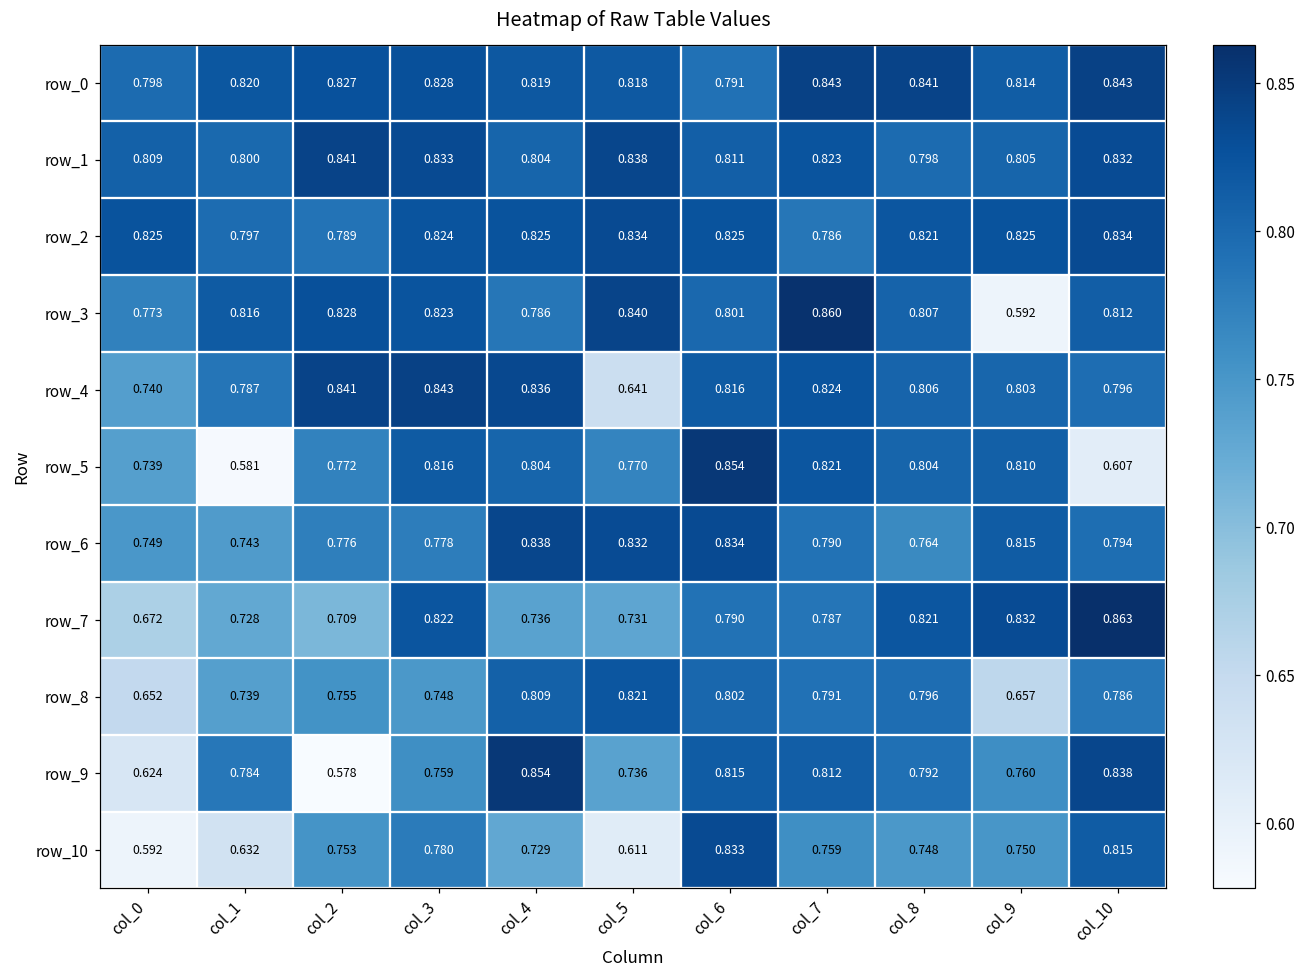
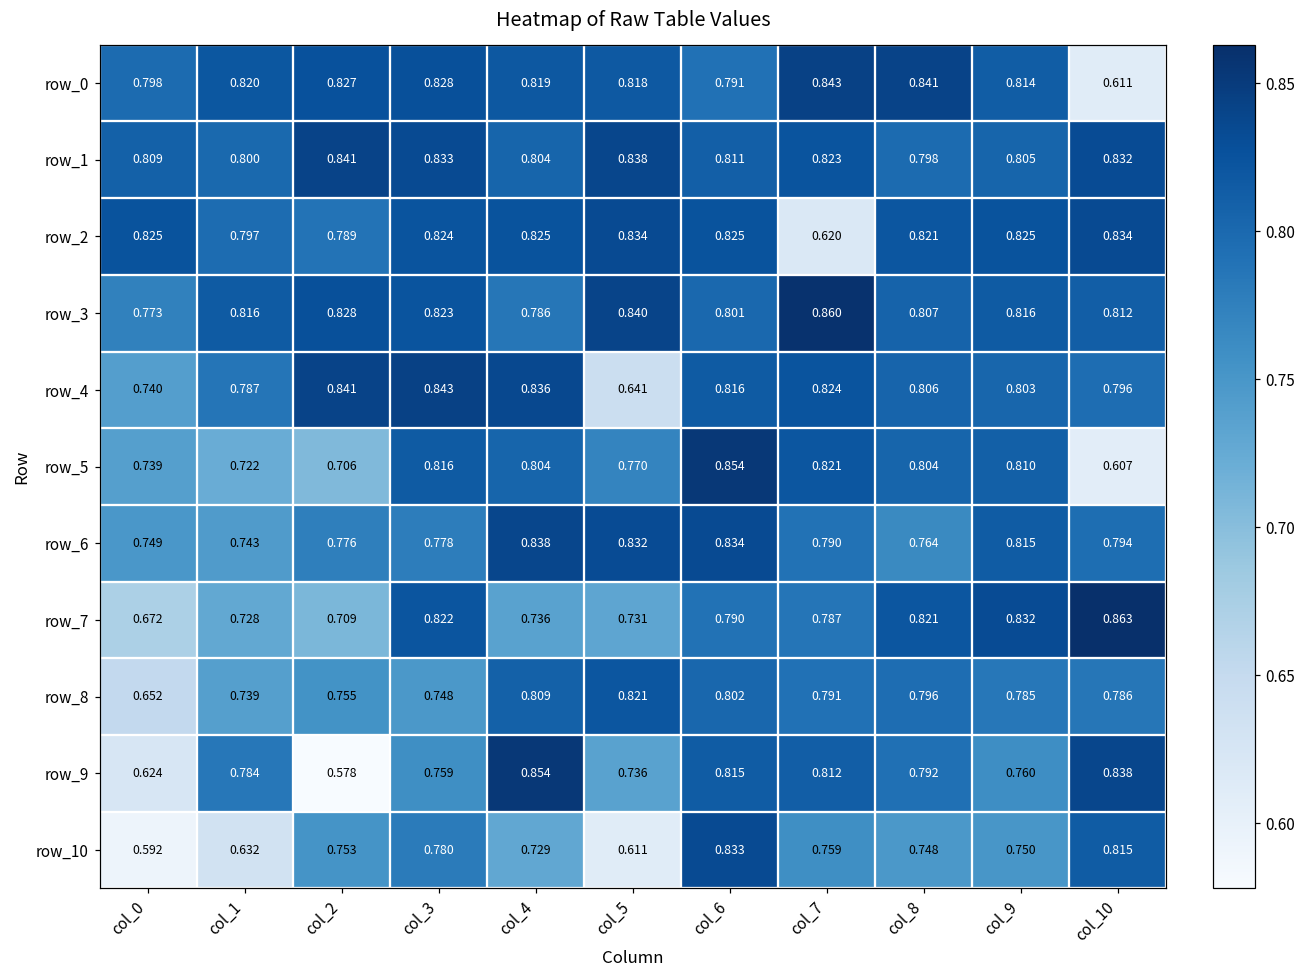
  {
    "row_0": {
      "col_0": 0.798,
      "col_1": 0.820,
      "col_2": 0.827,
      "col_3": 0.828,
      "col_4": 0.819,
      "col_5": 0.818,
      "col_6": 0.791,
      "col_7": 0.843,
      "col_8": 0.841,
      "col_9": 0.814,
-     "col_10": 0.843
+     "col_10": 0.611
    },
    "row_1": {
      "col_0": 0.809,
      "col_1": 0.800,
      "col_2": 0.841,
      "col_3": 0.833,
      "col_4": 0.804,
      "col_5": 0.838,
      "col_6": 0.811,
      "col_7": 0.823,
      "col_8": 0.798,
      "col_9": 0.805,
      "col_10": 0.832
    },
    "row_2": {
      "col_0": 0.825,
      "col_1": 0.797,
      "col_2": 0.789,
      "col_3": 0.824,
      "col_4": 0.825,
      "col_5": 0.834,
      "col_6": 0.825,
-     "col_7": 0.786,
+     "col_7": 0.620,
      "col_8": 0.821,
      "col_9": 0.825,
      "col_10": 0.834
    },
    "row_3": {
      "col_0": 0.773,
      "col_1": 0.816,
      "col_2": 0.828,
      "col_3": 0.823,
      "col_4": 0.786,
      "col_5": 0.840,
      "col_6": 0.801,
      "col_7": 0.860,
      "col_8": 0.807,
-     "col_9": 0.592,
+     "col_9": 0.816,
      "col_10": 0.812
    },
    "row_4": {
      "col_0": 0.740,
      "col_1": 0.787,
      "col_2": 0.841,
      "col_3": 0.843,
      "col_4": 0.836,
      "col_5": 0.641,
      "col_6": 0.816,
      "col_7": 0.824,
      "col_8": 0.806,
      "col_9": 0.803,
      "col_10": 0.796
    },
    "row_5": {
      "col_0": 0.739,
-     "col_1": 0.581,
-     "col_2": 0.772,
+     "col_1": 0.722,
+     "col_2": 0.706,
      "col_3": 0.816,
      "col_4": 0.804,
      "col_5": 0.770,
      "col_6": 0.854,
      "col_7": 0.821,
      "col_8": 0.804,
      "col_9": 0.810,
      "col_10": 0.607
    },
    "row_6": {
      "col_0": 0.749,
      "col_1": 0.743,
      "col_2": 0.776,
      "col_3": 0.778,
      "col_4": 0.838,
      "col_5": 0.832,
      "col_6": 0.834,
      "col_7": 0.790,
      "col_8": 0.764,
      "col_9": 0.815,
      "col_10": 0.794
    },
    "row_7": {
      "col_0": 0.672,
      "col_1": 0.728,
      "col_2": 0.709,
      "col_3": 0.822,
      "col_4": 0.736,
      "col_5": 0.731,
      "col_6": 0.790,
      "col_7": 0.787,
      "col_8": 0.821,
      "col_9": 0.832,
      "col_10": 0.863
    },
    "row_8": {
      "col_0": 0.652,
      "col_1": 0.739,
      "col_2": 0.755,
      "col_3": 0.748,
      "col_4": 0.809,
      "col_5": 0.821,
      "col_6": 0.802,
      "col_7": 0.791,
      "col_8": 0.796,
-     "col_9": 0.657,
+     "col_9": 0.785,
      "col_10": 0.786
    },
    "row_9": {
      "col_0": 0.624,
      "col_1": 0.784,
      "col_2": 0.578,
      "col_3": 0.759,
      "col_4": 0.854,
      "col_5": 0.736,
      "col_6": 0.815,
      "col_7": 0.812,
      "col_8": 0.792,
      "col_9": 0.760,
      "col_10": 0.838
    },
    "row_10": {
      "col_0": 0.592,
      "col_1": 0.632,
      "col_2": 0.753,
      "col_3": 0.780,
      "col_4": 0.729,
      "col_5": 0.611,
      "col_6": 0.833,
      "col_7": 0.759,
      "col_8": 0.748,
      "col_9": 0.750,
      "col_10": 0.815
    }
  }
